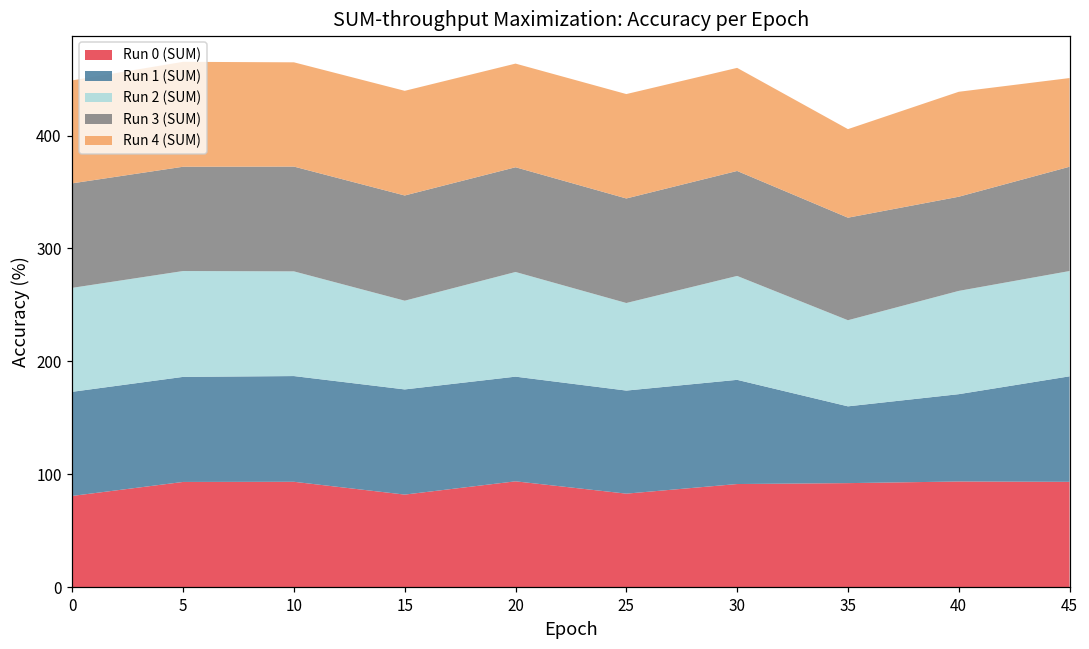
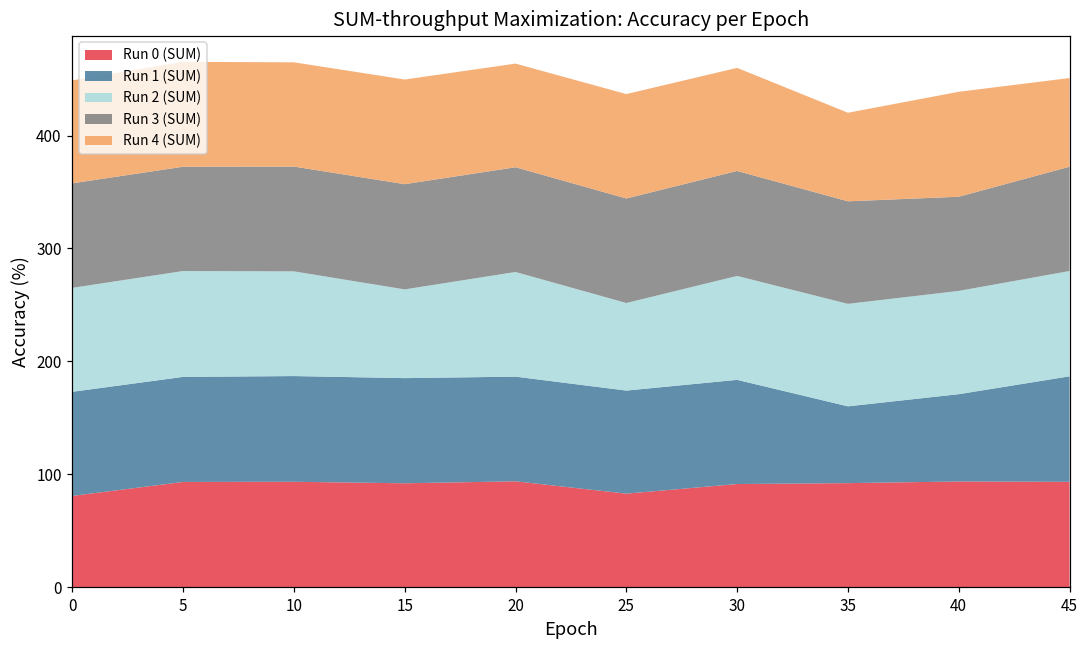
  {
    "Run 0 (SUM)": {
      "0": 81,
      "5": 93,
      "10": 93,
-     "15": 82,
+     "15": 92,
      "20": 94,
      "25": 83,
      "30": 91,
      "35": 92,
      "40": 94,
      "45": 93
    },
    "Run 1 (SUM)": {
      "0": 92,
      "5": 93,
      "10": 94,
      "15": 93,
      "20": 93,
      "25": 91,
      "30": 92,
      "35": 68,
      "40": 77,
      "45": 93
    },
    "Run 2 (SUM)": {
      "0": 92,
      "5": 94,
      "10": 93,
      "15": 79,
      "20": 93,
      "25": 78,
      "30": 92,
-     "35": 76,
+     "35": 91,
      "40": 91,
      "45": 93
    },
    "Run 3 (SUM)": {
      "0": 93,
      "5": 92,
      "10": 93,
      "15": 93,
      "20": 93,
      "25": 93,
      "30": 93,
      "35": 91,
      "40": 83,
      "45": 92
    },
    "Run 4 (SUM)": {
      "0": 91,
      "10": 92,
      "15": 93,
      "20": 92,
      "25": 92,
      "30": 91,
      "35": 78,
      "40": 93,
      "45": 79
    }
  }
